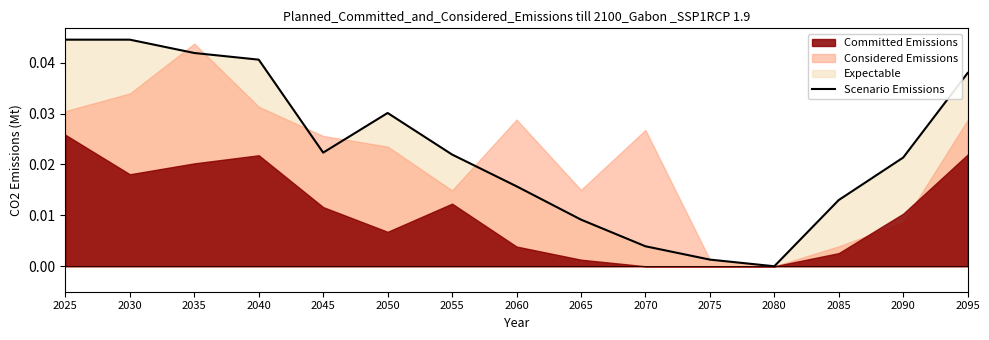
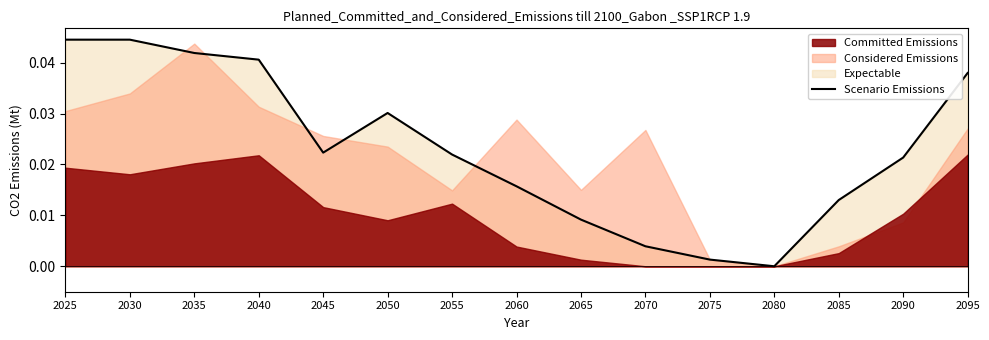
  {
    "Expectable": {
      "2025": 0.045,
      "2030": 0.045,
      "2035": 0.042,
      "2040": 0.041,
      "2045": 0.022,
      "2050": 0.030,
      "2055": 0.022,
      "2060": 0.016,
      "2065": 0.009,
      "2070": 0.004,
      "2085": 0.013,
      "2090": 0.021,
      "2095": 0.038
    },
    "Considered Emissions": {
      "2025": 0.030,
      "2030": 0.034,
      "2035": 0.044,
      "2040": 0.031,
      "2045": 0.026,
      "2050": 0.023,
      "2055": 0.015,
      "2060": 0.029,
      "2065": 0.015,
      "2070": 0.027,
      "2085": 0.004,
      "2090": 0.009,
-     "2095": 0.029
+     "2095": 0.027
    },
    "Committed Emissions": {
-     "2025": 0.026,
+     "2025": 0.019,
      "2030": 0.018,
      "2035": 0.020,
      "2040": 0.022,
      "2045": 0.012,
-     "2050": 0.007,
+     "2050": 0.009,
      "2055": 0.012,
      "2060": 0.004,
      "2065": 0.001,
      "2070": 0.000,
      "2075": 0.000,
      "2085": 0.003,
      "2090": 0.010,
      "2095": 0.022
    }
  }
